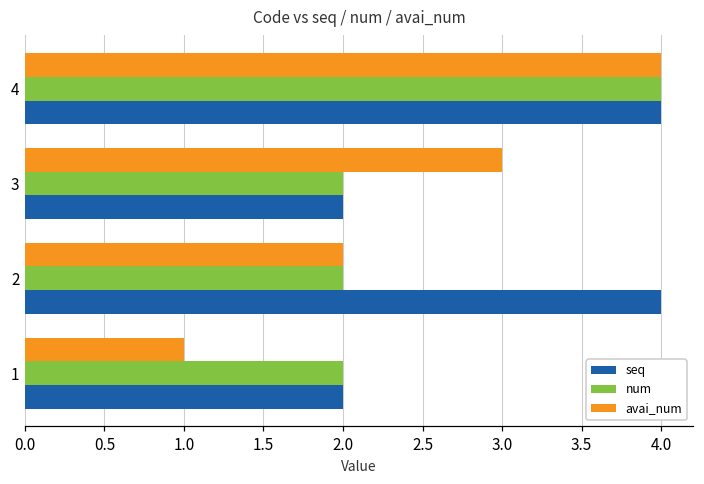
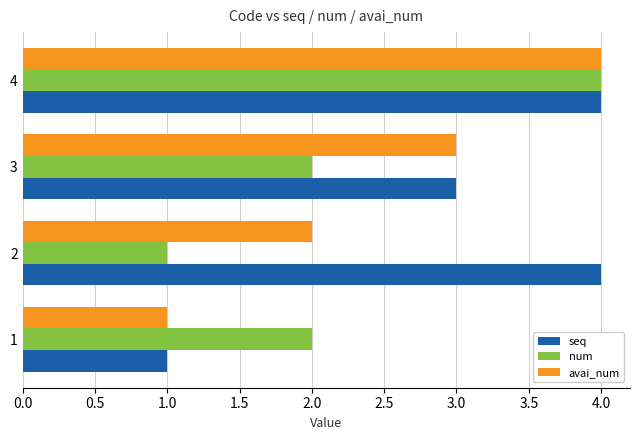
  {
    "seq": {
      "4": 4,
-     "3": 2,
+     "3": 3,
      "2": 4,
-     "1": 2
+     "1": 1
    },
    "num": {
      "4": 4,
      "3": 2,
-     "2": 2,
+     "2": 1,
      "1": 2
    },
    "avai_num": {
      "4": 4,
      "3": 3,
      "2": 2,
      "1": 1
    }
  }
